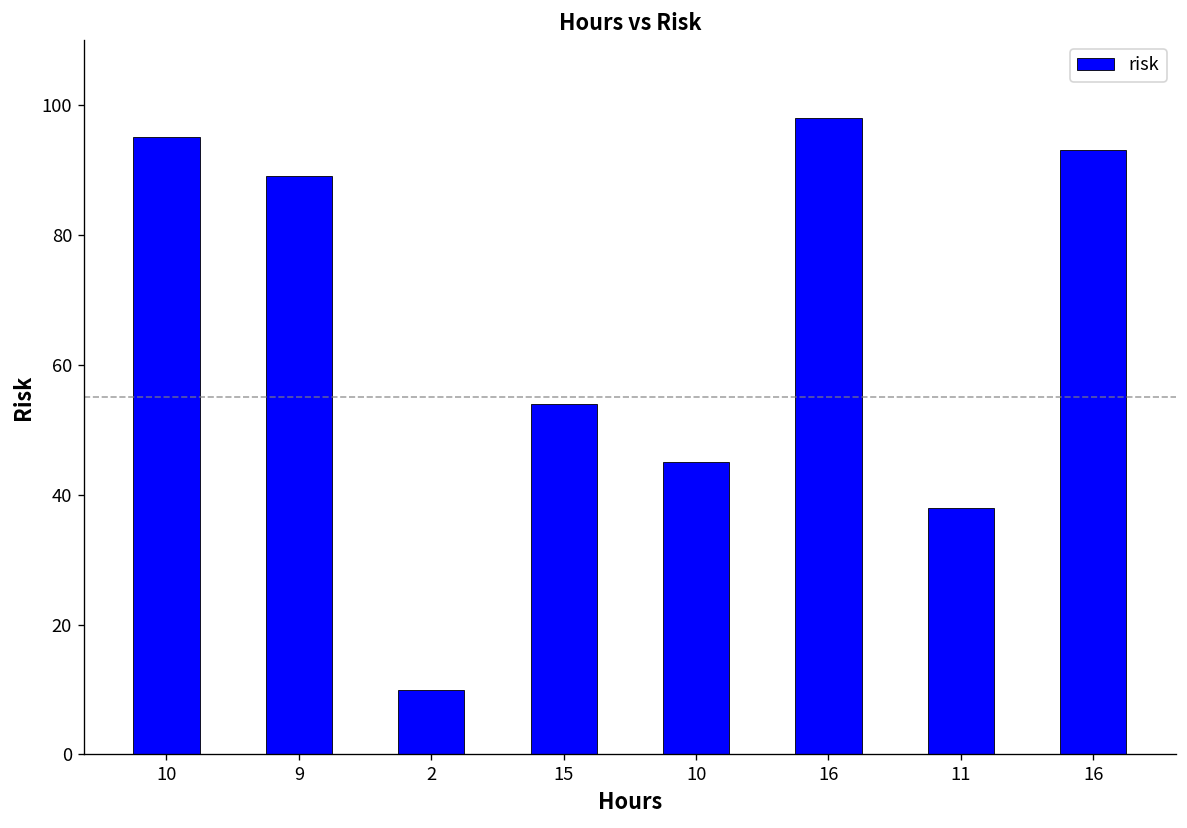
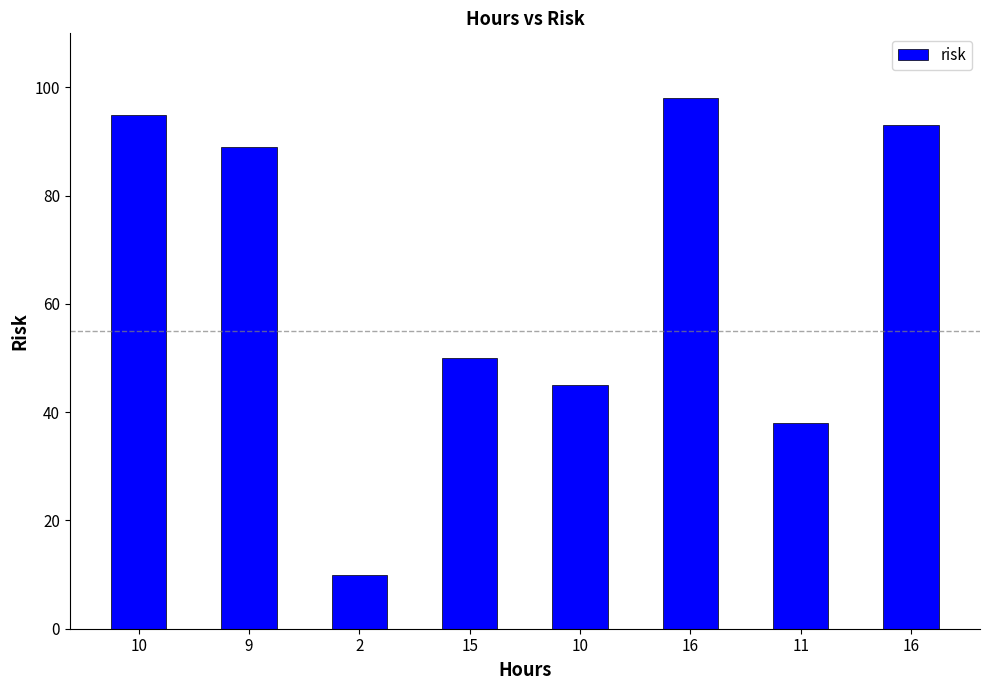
  {
    "9": 89,
    "2": 10,
-   "15": 54,
+   "15": 50,
    "11": 38
  }
